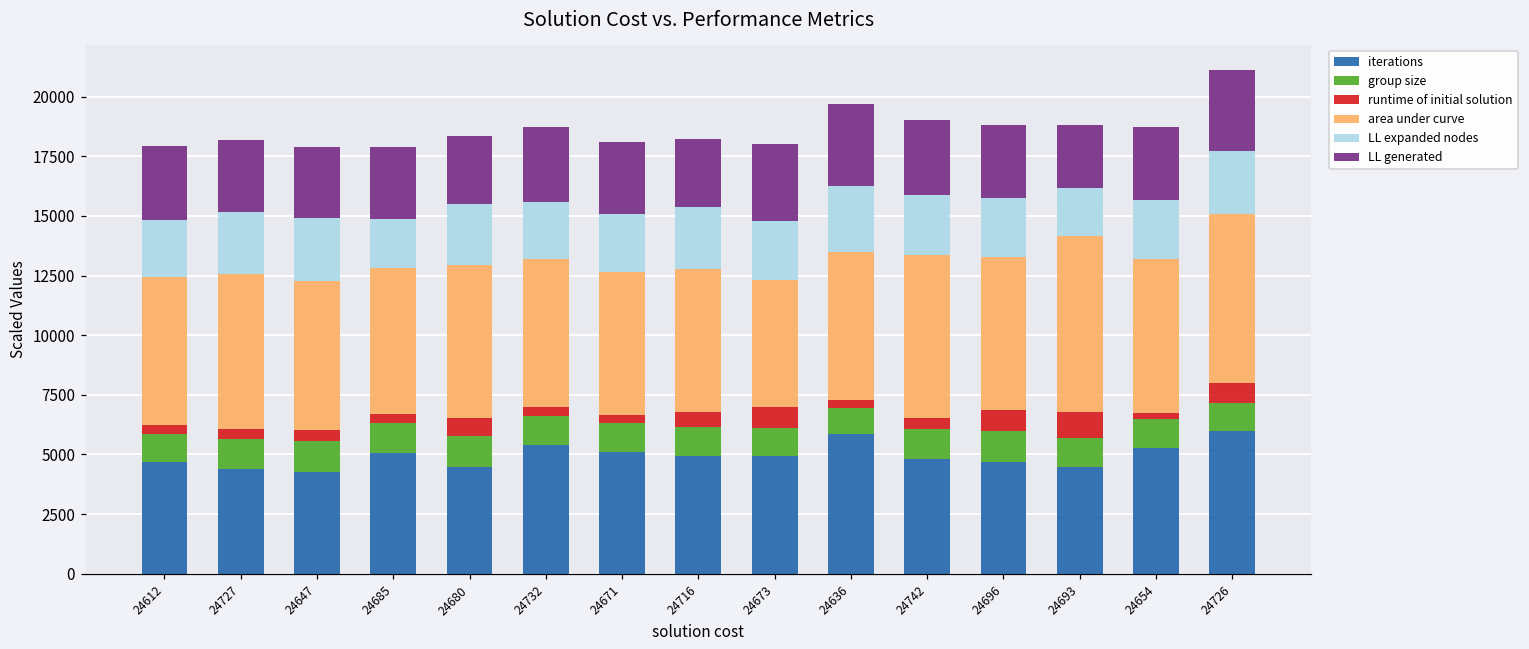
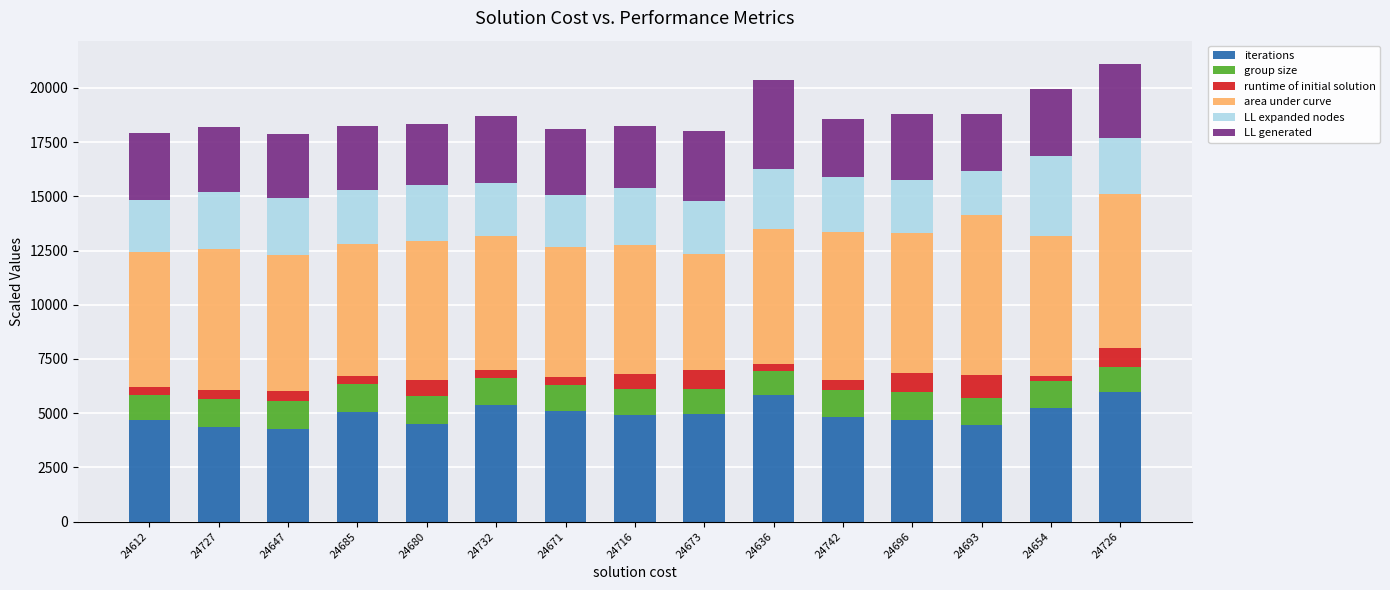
  {
    "iterations": {
      "24612": 4700,
      "24727": 4400,
      "24647": 4300,
      "24685": 5100,
      "24680": 4500,
      "24732": 5400,
      "24671": 5100,
      "24716": 4900,
      "24673": 4900,
      "24636": 5900,
      "24742": 4800,
      "24696": 4700,
      "24693": 4500,
      "24654": 5300,
      "24726": 6000
    },
    "group size": {
      "24612": 1200,
      "24727": 1300,
      "24647": 1300,
      "24685": 1300,
      "24680": 1300,
      "24732": 1200,
      "24671": 1200,
      "24716": 1200,
      "24673": 1200,
      "24636": 1100,
      "24742": 1300,
      "24696": 1300,
      "24693": 1200,
      "24654": 1200,
      "24726": 1200
    },
    "runtime of initial solution": {
      "24612": 400,
      "24727": 400,
      "24647": 500,
      "24685": 400,
      "24680": 800,
      "24732": 400,
      "24671": 300,
      "24716": 700,
      "24673": 900,
      "24636": 300,
      "24742": 400,
      "24696": 900,
      "24693": 1100,
      "24654": 300,
      "24726": 900
    },
    "area under curve": {
      "24612": 6200,
      "24727": 6500,
      "24647": 6300,
      "24685": 6100,
      "24680": 6400,
      "24732": 6200,
      "24671": 6000,
      "24716": 6000,
      "24673": 5400,
      "24636": 6200,
      "24742": 6900,
      "24696": 6400,
      "24693": 7400,
      "24654": 6400,
      "24726": 7100
    },
    "LL expanded nodes": {
      "24612": 2400,
      "24727": 2600,
      "24647": 2600,
-     "24685": 2100,
+     "24685": 2500,
      "24680": 2500,
      "24732": 2400,
      "24671": 2400,
      "24716": 2600,
      "24673": 2500,
      "24636": 2700,
      "24742": 2500,
      "24696": 2500,
      "24693": 2000,
-     "24654": 2500,
+     "24654": 3700,
      "24726": 2600
    },
    "LL generated": {
      "24612": 3100,
      "24727": 3000,
      "24647": 3000,
      "24685": 3000,
      "24680": 2900,
      "24732": 3100,
      "24671": 3000,
      "24716": 2900,
      "24673": 3200,
-     "24636": 3400,
-     "24742": 3100,
+     "24636": 4100,
+     "24742": 2700,
      "24696": 3000,
      "24693": 2600,
      "24654": 3100,
      "24726": 3400
    }
  }
